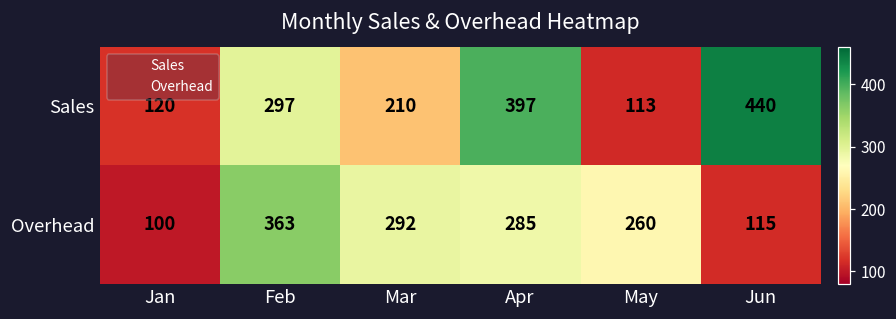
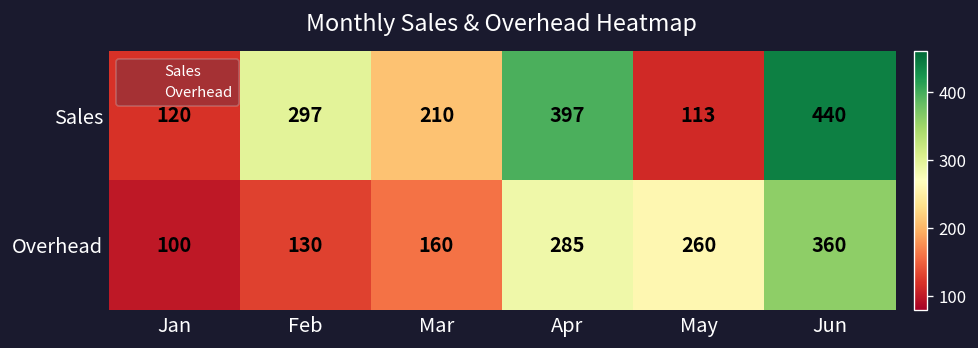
  {
    "Sales": {
      "Feb": 297,
      "Mar": 210,
      "Apr": 397,
      "May": 113,
      "Jun": 440
    },
    "Overhead": {
      "Jan": 100,
-     "Feb": 363,
-     "Mar": 292,
+     "Feb": 130,
+     "Mar": 160,
      "Apr": 285,
      "May": 260,
-     "Jun": 115
+     "Jun": 360
    }
  }
